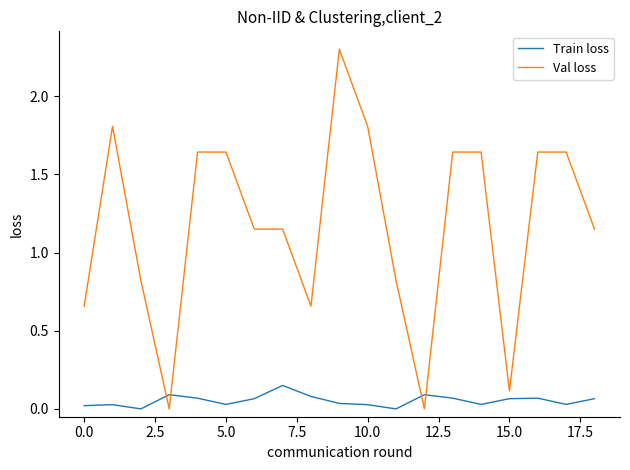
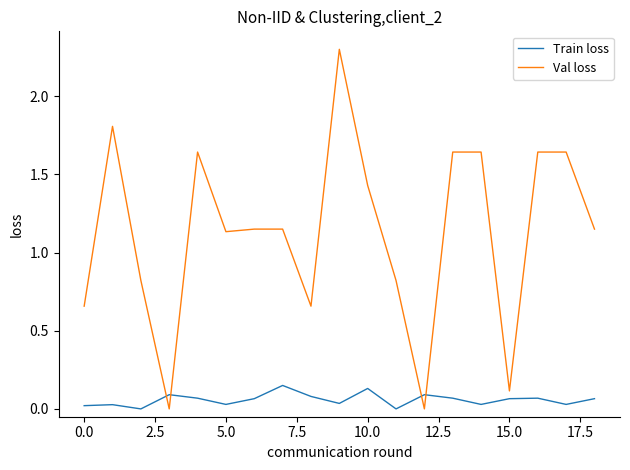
  {
    "Train loss": {
      "0.0": 0.02,
      "5.0": 0.03,
-     "10.0": 0.03,
+     "10.0": 0.13,
      "15.0": 0.07
    },
    "Val loss": {
      "0.0": 0.66,
-     "5.0": 1.64,
-     "10.0": 1.81,
+     "5.0": 1.13,
+     "10.0": 1.43,
      "15.0": 0.11
    }
  }
